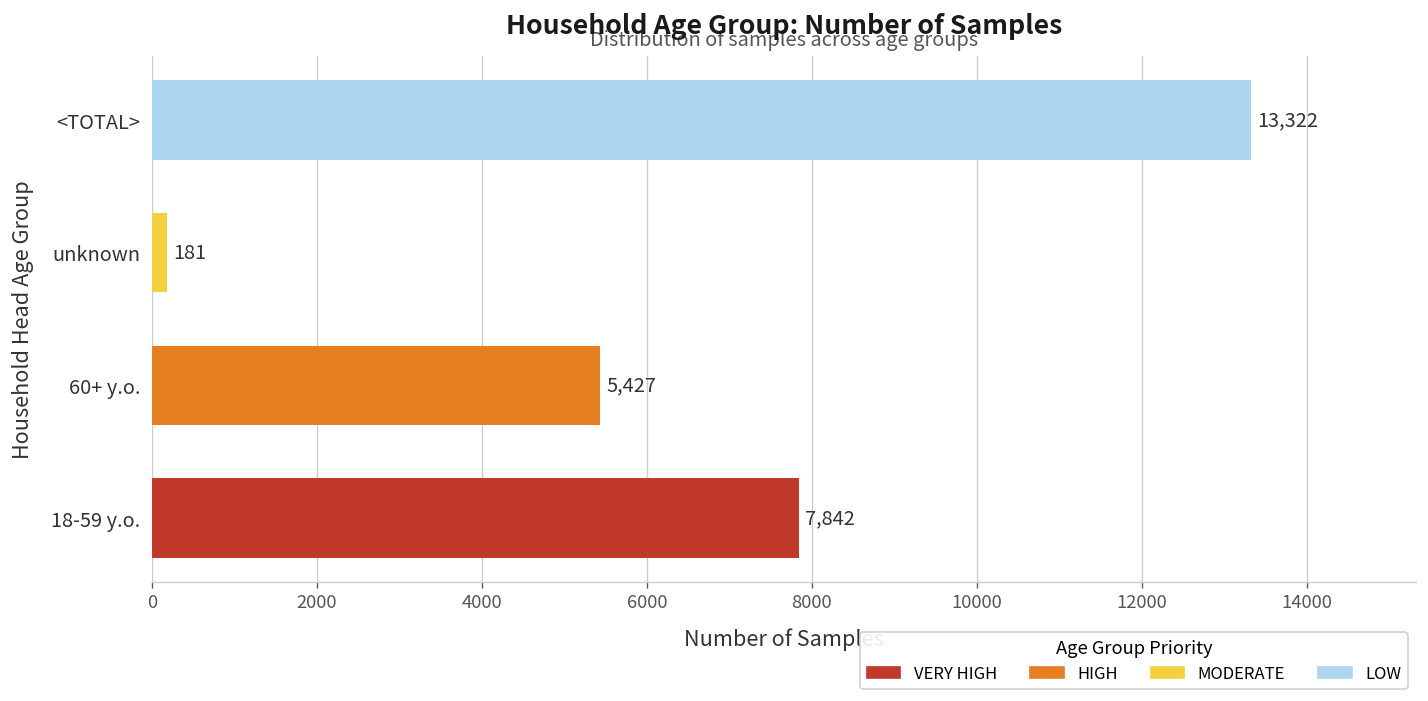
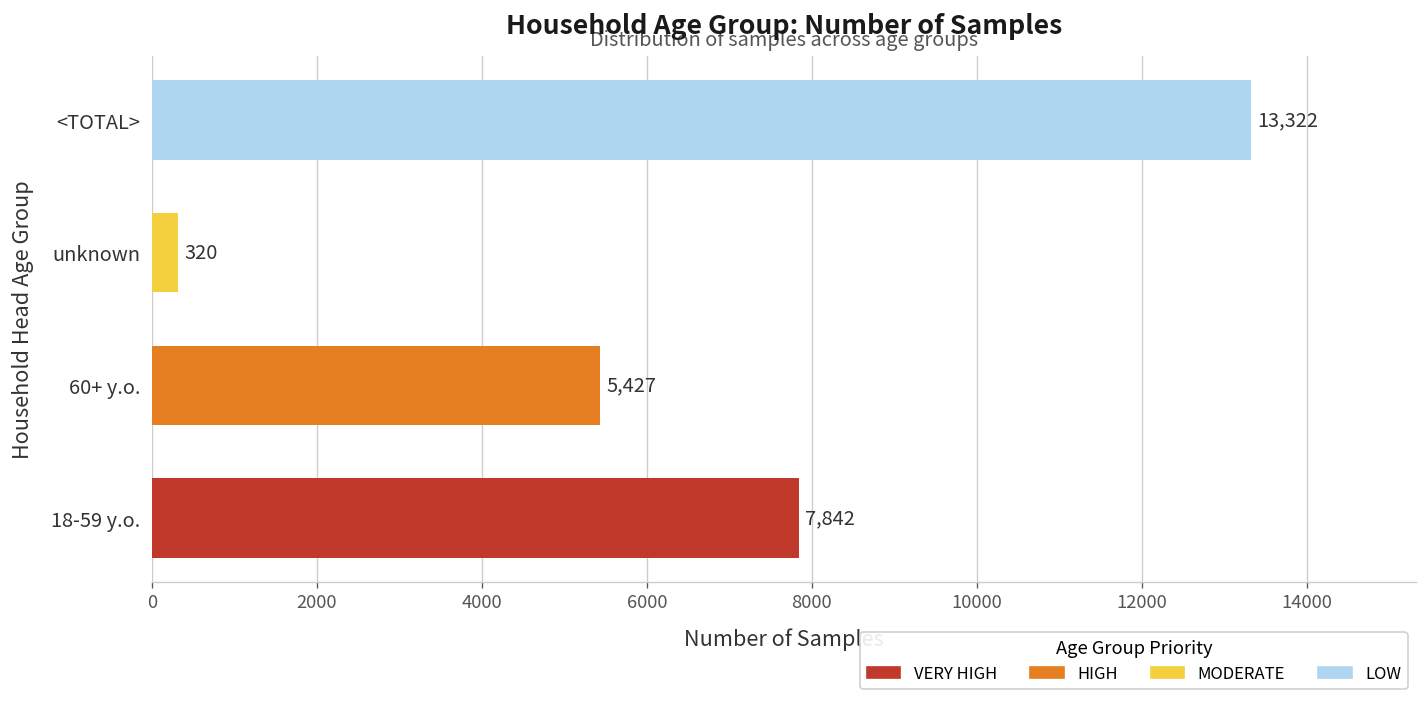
  {
    "<TOTAL>": "13,322",
-   "unknown": "181",
+   "unknown": "320",
    "60+ y.o.": "5,427",
    "18-59 y.o.": "7,842"
  }
